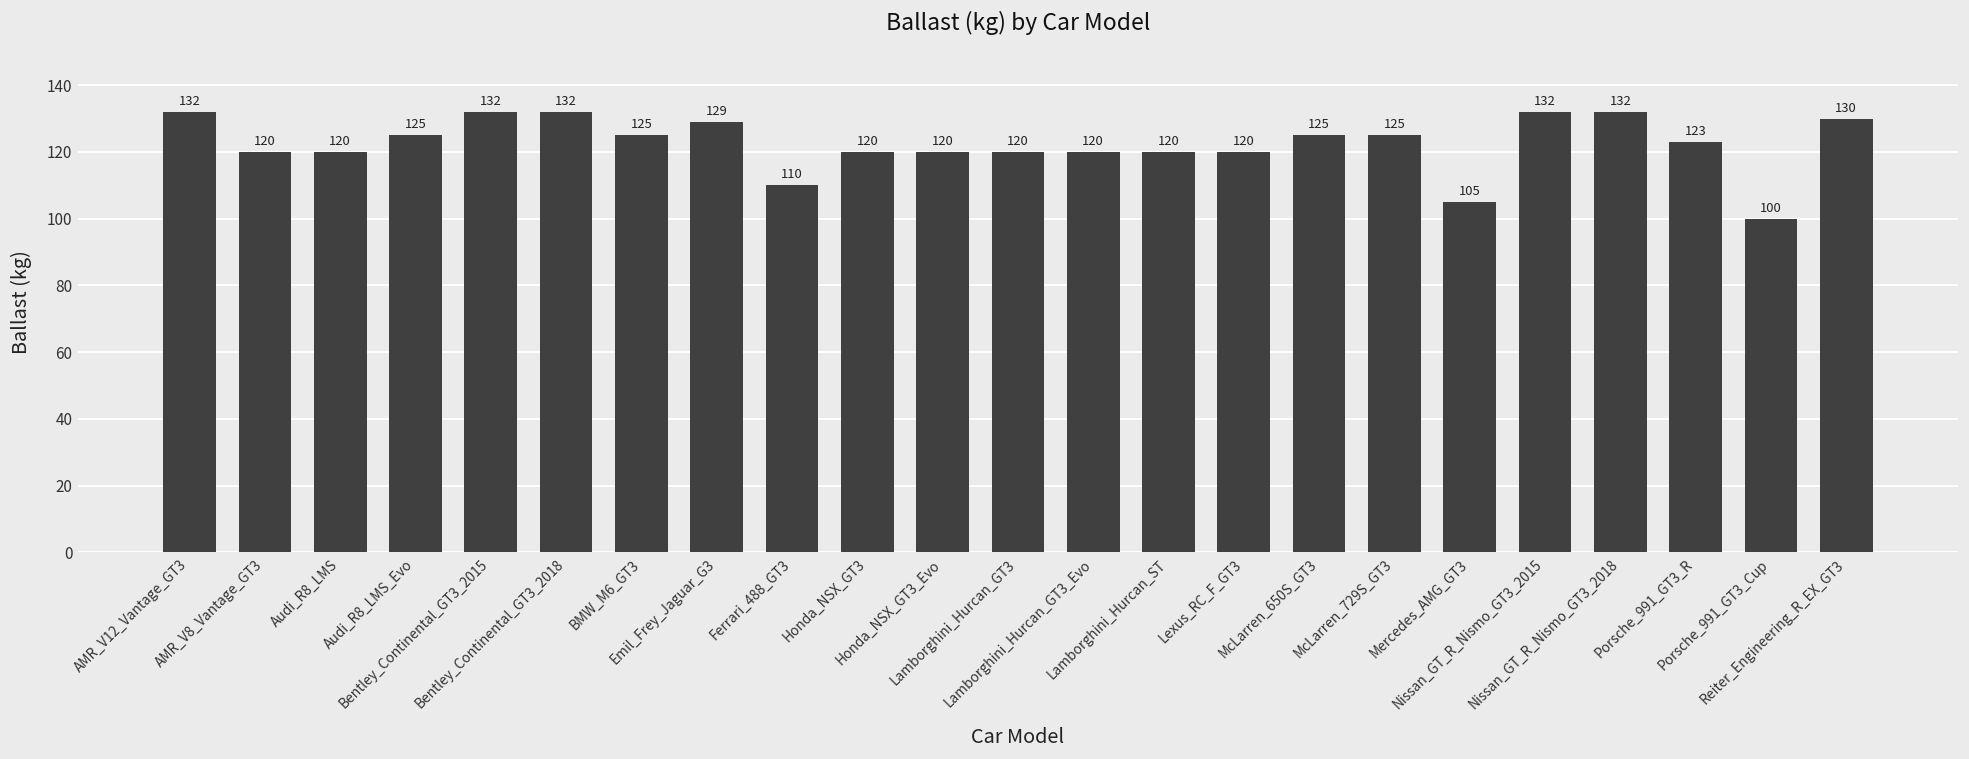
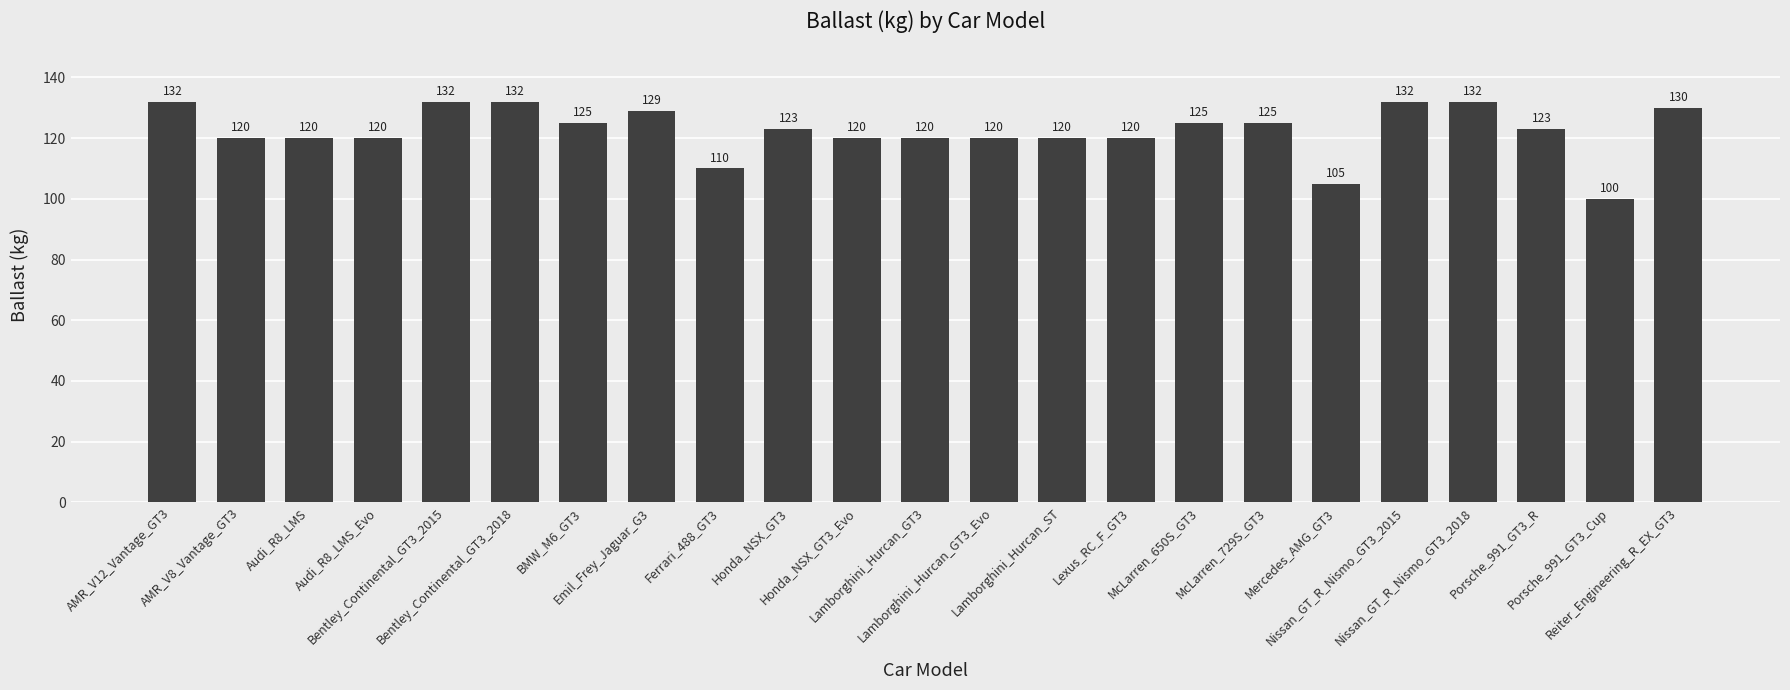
  {
    "AMR_V12_Vantage_GT3": 132,
    "AMR_V8_Vantage_GT3": 120,
    "Audi_R8_LMS": 120,
-   "Audi_R8_LMS_Evo": 125,
+   "Audi_R8_LMS_Evo": 120,
    "Bentley_Continental_GT3_2015": 132,
    "Bentley_Continental_GT3_2018": 132,
    "BMW_M6_GT3": 125,
    "Emil_Frey_Jaguar_G3": 129,
    "Ferrari_488_GT3": 110,
-   "Honda_NSX_GT3": 120,
+   "Honda_NSX_GT3": 123,
    "Honda_NSX_GT3_Evo": 120,
    "Lamborghini_Hurcan_GT3": 120,
    "Lamborghini_Hurcan_GT3_Evo": 120,
    "Lamborghini_Hurcan_ST": 120,
    "Lexus_RC_F_GT3": 120,
    "McLarren_650S_GT3": 125,
    "McLarren_729S_GT3": 125,
    "Mercedes_AMG_GT3": 105,
    "Nissan_GT_R_Nismo_GT3_2015": 132,
    "Nissan_GT_R_Nismo_GT3_2018": 132,
    "Porsche_991_GT3_R": 123,
    "Porsche_991_GT3_Cup": 100,
    "Reiter_Engineering_R_EX_GT3": 130
  }
